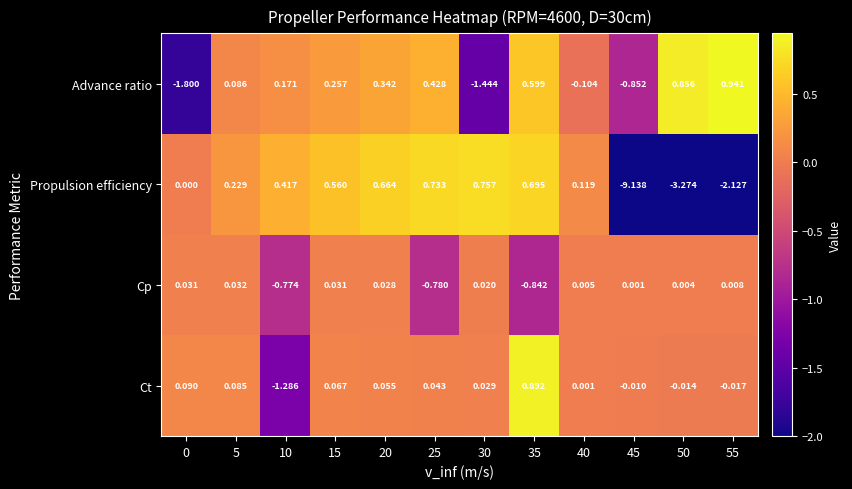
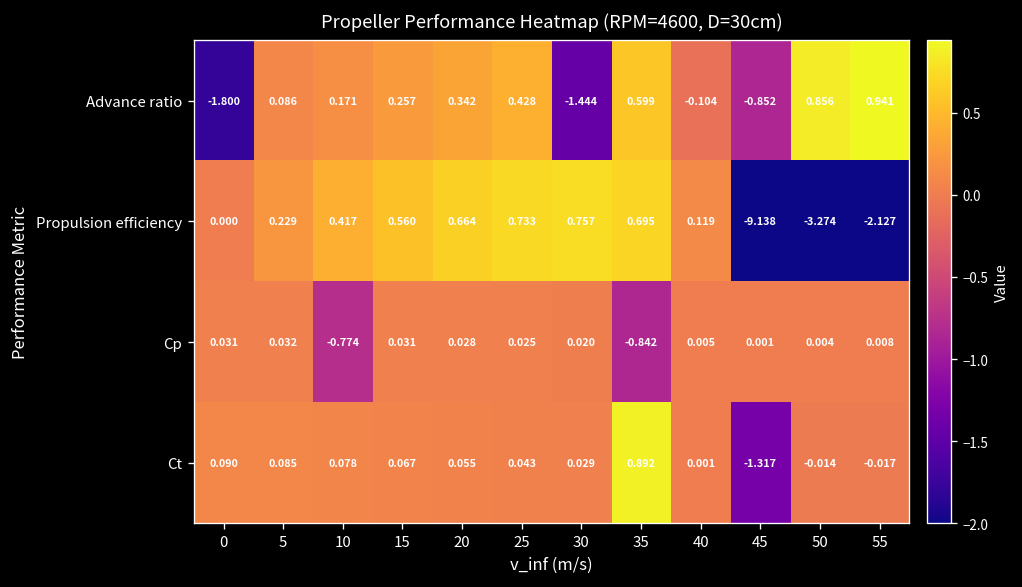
  {
    "Advance ratio": {
      "0": -1.800,
      "5": 0.086,
      "10": 0.171,
      "15": 0.257,
      "20": 0.342,
      "25": 0.428,
      "30": -1.444,
      "35": 0.599,
      "40": -0.104,
      "45": -0.852,
      "50": 0.856,
      "55": 0.941
    },
    "Propulsion efficiency": {
      "0": 0.000,
      "5": 0.229,
      "10": 0.417,
      "15": 0.560,
      "20": 0.664,
      "25": 0.733,
      "30": 0.757,
      "35": 0.695,
      "40": 0.119,
      "45": -9.138,
      "50": -3.274,
      "55": -2.127
    },
    "Cp": {
      "0": 0.031,
      "5": 0.032,
      "10": -0.774,
      "15": 0.031,
      "20": 0.028,
-     "25": -0.780,
+     "25": 0.025,
      "30": 0.020,
      "35": -0.842,
      "40": 0.005,
      "45": 0.001,
      "50": 0.004,
      "55": 0.008
    },
    "Ct": {
      "0": 0.090,
      "5": 0.085,
-     "10": -1.286,
+     "10": 0.078,
      "15": 0.067,
      "20": 0.055,
      "25": 0.043,
      "30": 0.029,
      "35": 0.892,
      "40": 0.001,
-     "45": -0.010,
+     "45": -1.317,
      "50": -0.014,
      "55": -0.017
    }
  }
